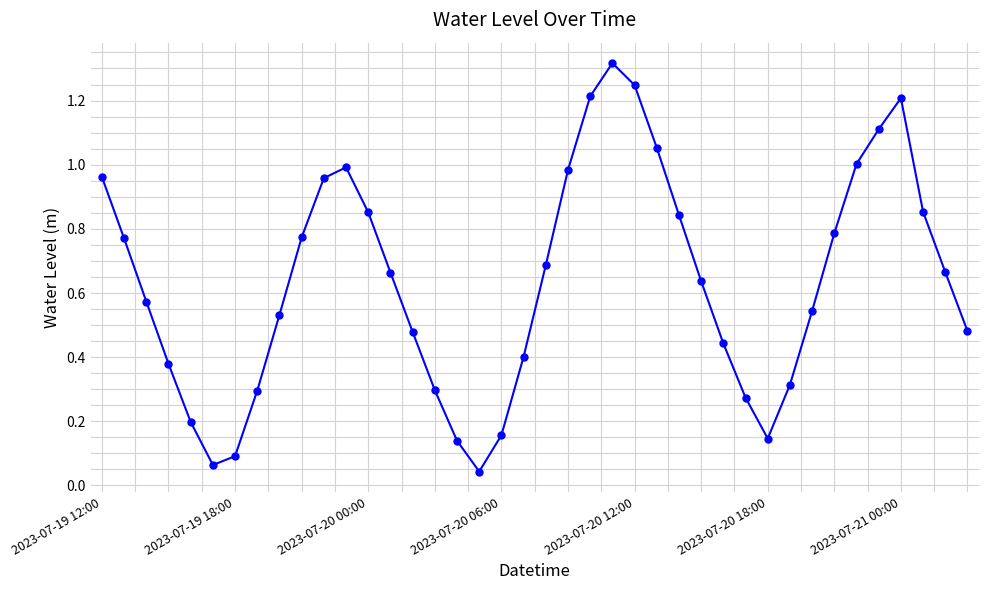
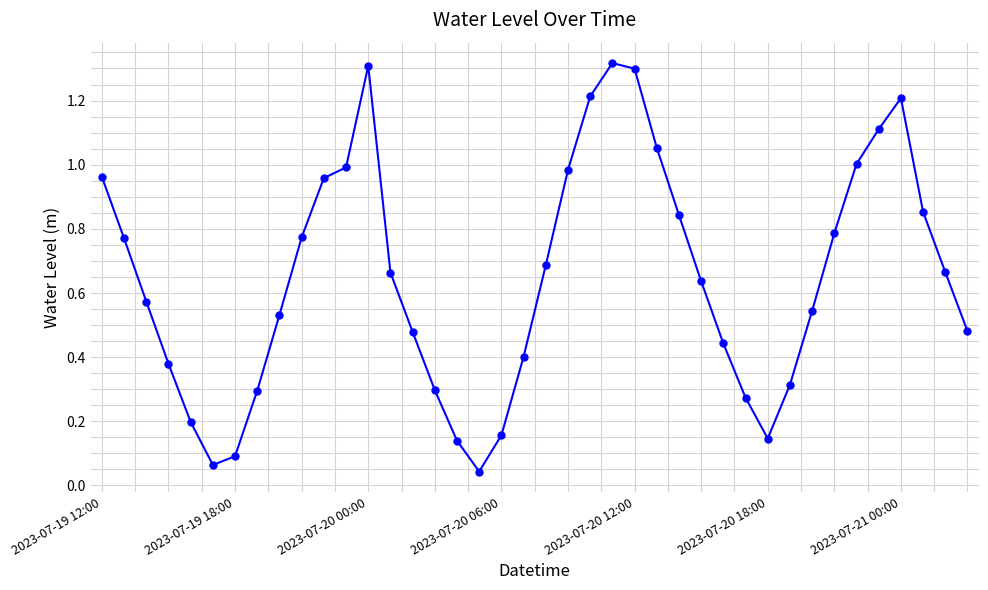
  {
    "2023-07-19 12:00": 0.96,
    "2023-07-19 18:00": 0.09,
-   "2023-07-20 00:00": 0.85,
+   "2023-07-20 00:00": 1.31,
    "2023-07-20 06:00": 0.16,
-   "2023-07-20 12:00": 1.25,
+   "2023-07-20 12:00": 1.30,
    "2023-07-20 18:00": 0.15,
    "2023-07-21 00:00": 1.21
  }
